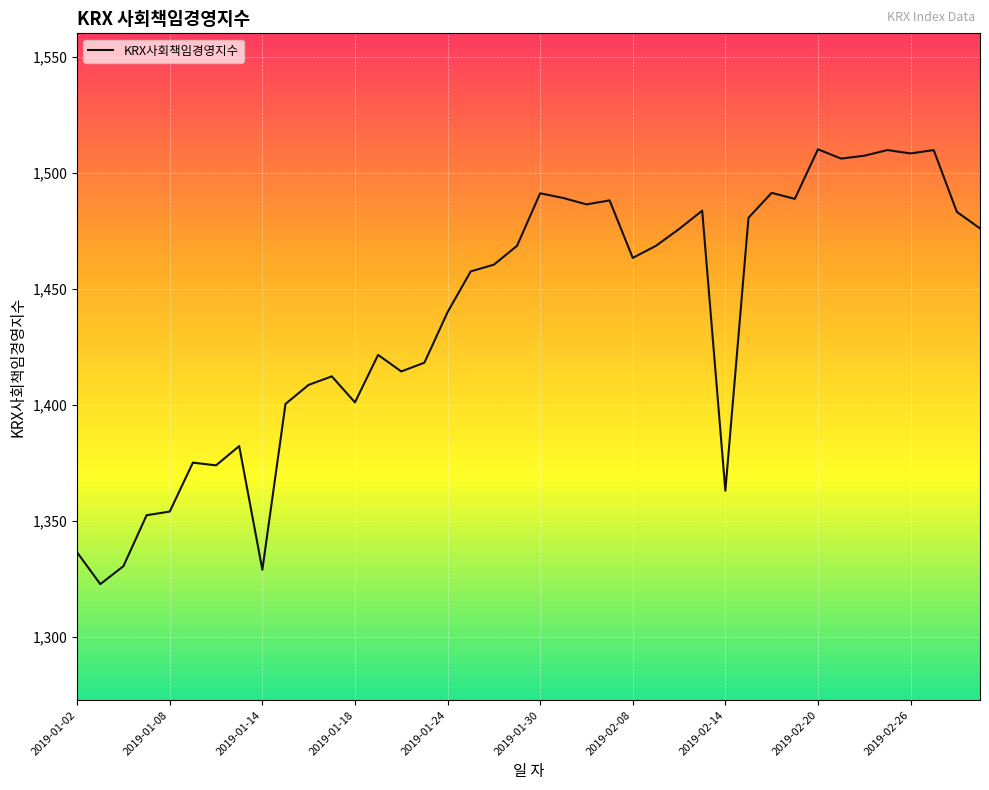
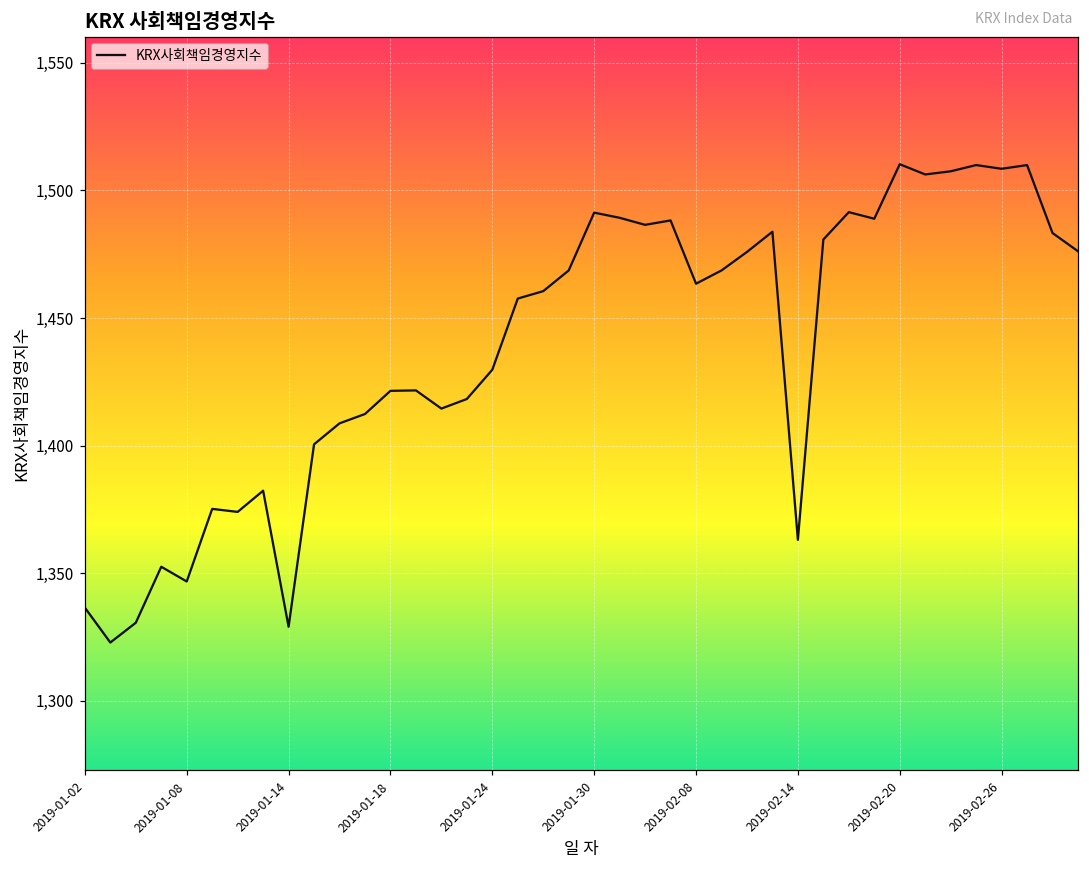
  {
    "2019-01-02": "1,336",
-   "2019-01-08": "1,354",
+   "2019-01-08": "1,347",
    "2019-01-14": "1,329",
-   "2019-01-18": "1,401",
-   "2019-01-24": "1,440",
+   "2019-01-18": "1,421",
+   "2019-01-24": "1,430",
    "2019-01-30": "1,491",
    "2019-02-08": "1,463",
    "2019-02-14": "1,363",
    "2019-02-20": "1,510",
    "2019-02-26": "1,508"
  }
